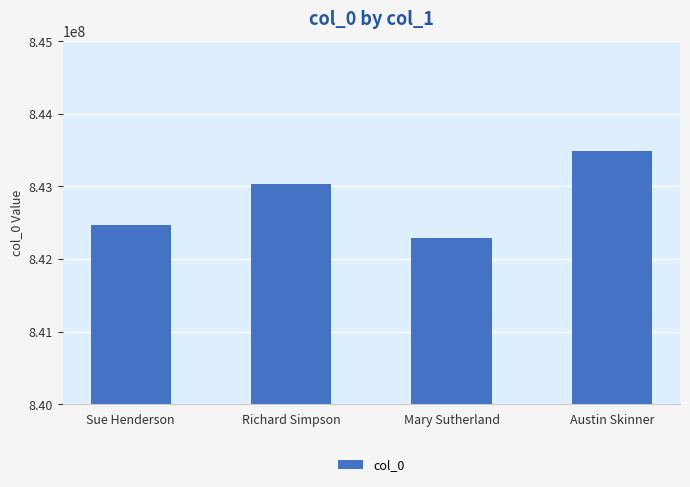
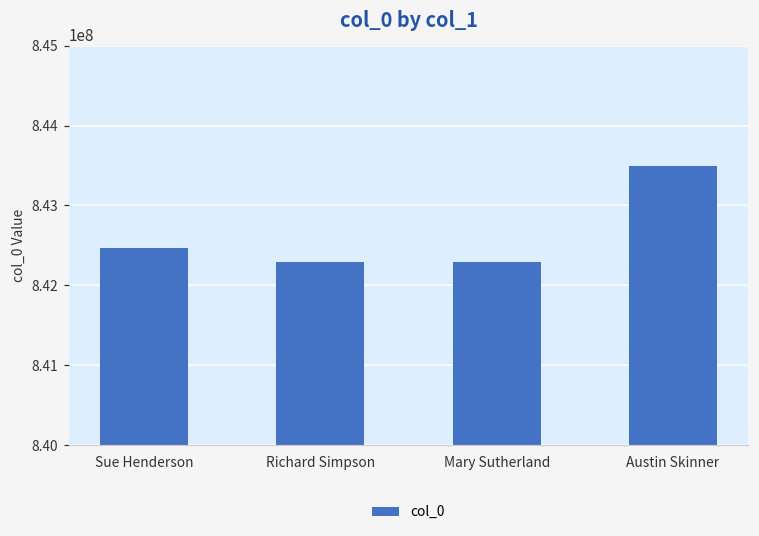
  {
    "Sue Henderson": 842500000,
-   "Richard Simpson": 843000000,
+   "Richard Simpson": 842300000,
    "Mary Sutherland": 842300000,
    "Austin Skinner": 843500000
  }
